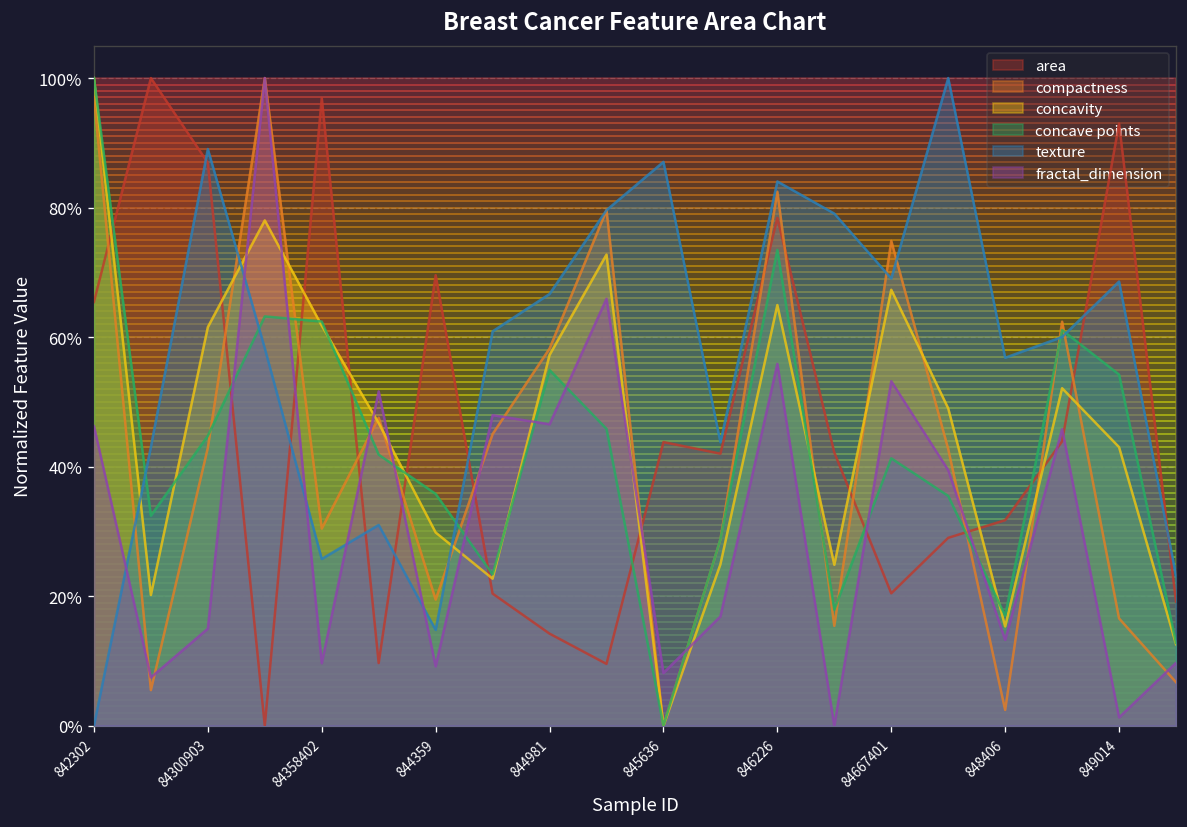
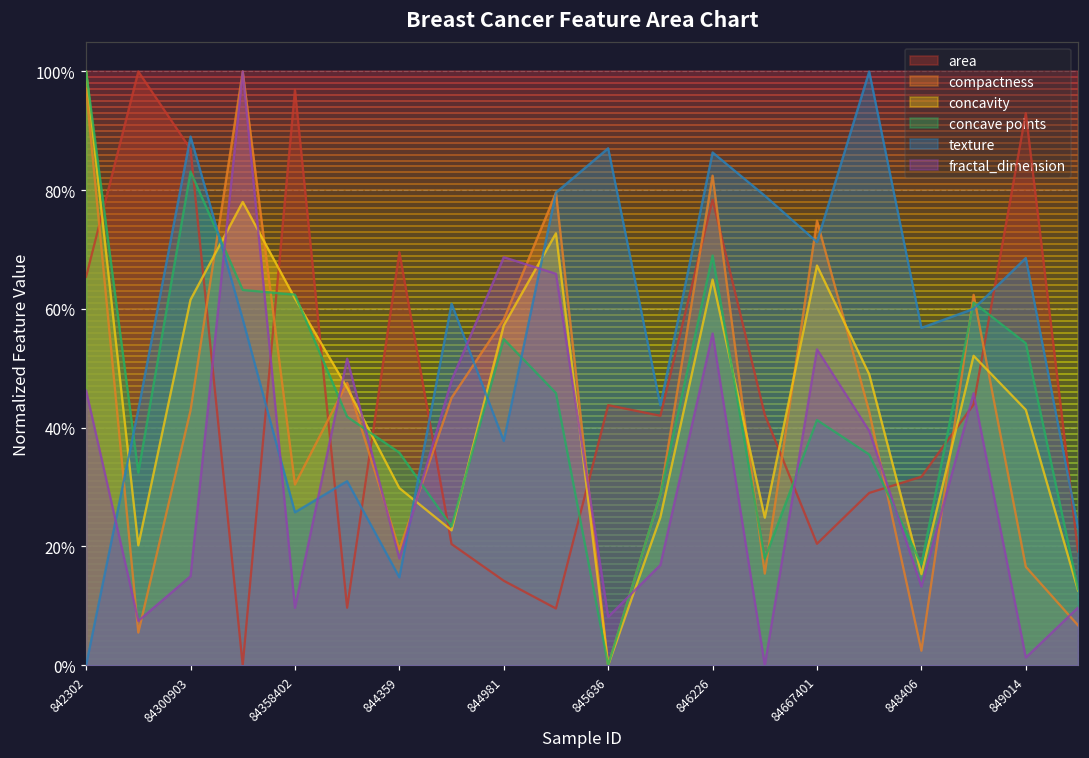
  {
    "concave points": {
-     "84300903": "45%",
+     "84300903": "83%",
      "84358402": "62%",
      "844359": "36%",
      "844981": "55%",
-     "846226": "73%",
+     "846226": "69%",
      "84667401": "41%",
      "848406": "17%",
      "849014": "54%"
    },
    "texture": {
      "842302": "0%",
      "84300903": "89%",
      "84358402": "26%",
      "844359": "15%",
-     "844981": "67%",
+     "844981": "38%",
      "845636": "87%",
-     "846226": "84%",
-     "84667401": "69%",
+     "846226": "86%",
+     "84667401": "71%",
      "848406": "57%",
      "849014": "69%"
    },
    "fractal_dimension": {
      "842302": "46%",
      "84300903": "15%",
      "84358402": "10%",
-     "844359": "9%",
-     "844981": "47%",
+     "844359": "18%",
+     "844981": "69%",
      "845636": "8%",
      "846226": "56%",
      "84667401": "53%",
      "848406": "13%",
      "849014": "1%"
    }
  }
